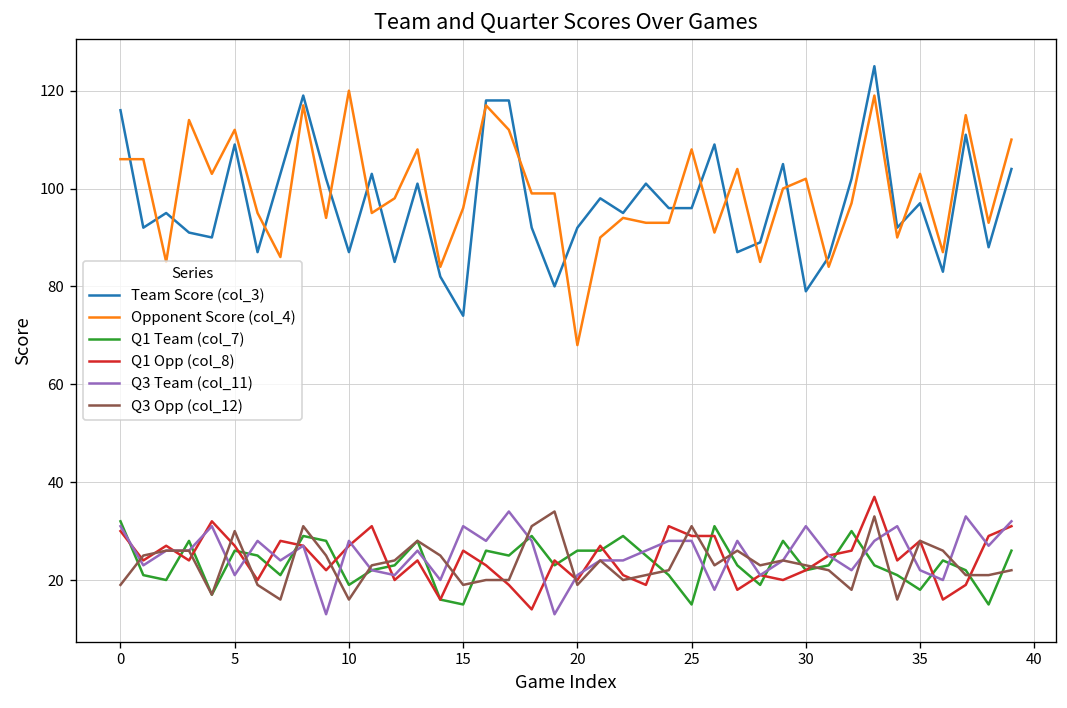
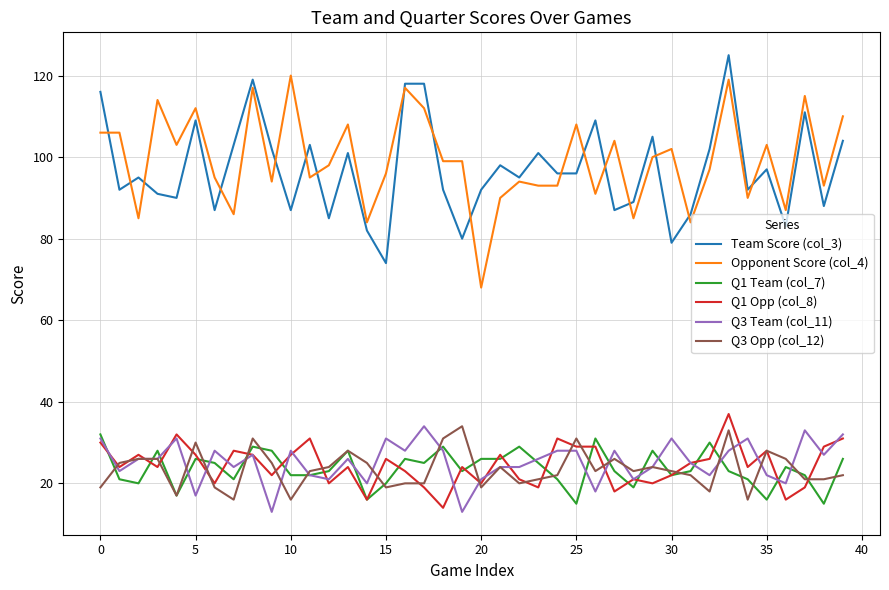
  {
    "Team Score (col_3)": {
      "0": 116,
      "5": 109,
      "10": 87,
      "15": 74,
      "20": 92,
      "25": 96,
      "30": 79,
      "35": 97
    },
    "Opponent Score (col_4)": {
      "0": 106,
      "5": 112,
      "10": 120,
      "15": 96,
      "20": 68,
      "25": 108,
      "30": 102,
      "35": 103
    },
    "Q1 Team (col_7)": {
      "0": 32,
      "5": 26,
-     "10": 19,
-     "15": 15,
+     "10": 22,
+     "15": 20,
      "20": 26,
      "25": 15,
-     "35": 18
+     "35": 16
    },
    "Q1 Opp (col_8)": {
      "0": 30,
      "5": 27,
      "10": 27,
      "15": 26,
      "20": 20,
      "25": 29
    },
    "Q3 Team (col_11)": {
      "0": 31,
-     "5": 21,
+     "5": 17,
      "10": 28,
      "15": 31,
      "20": 21,
      "25": 28,
      "30": 31,
      "35": 22
    },
    "Q3 Opp (col_12)": {
      "0": 19,
      "5": 30,
      "10": 16,
      "15": 19,
      "20": 19,
      "25": 31,
      "30": 23
    }
  }
